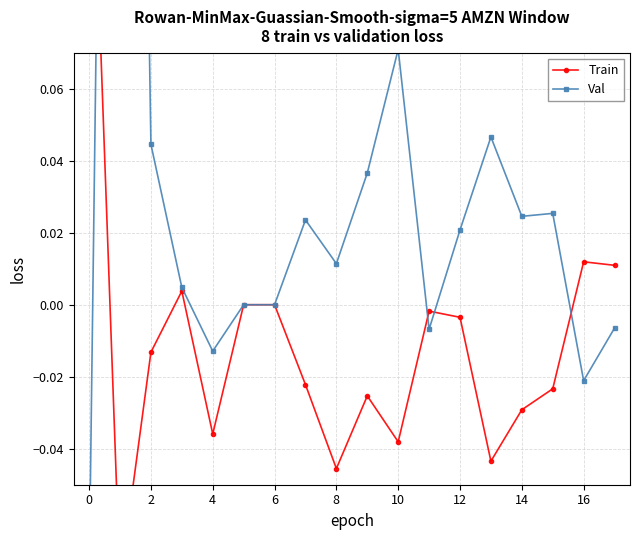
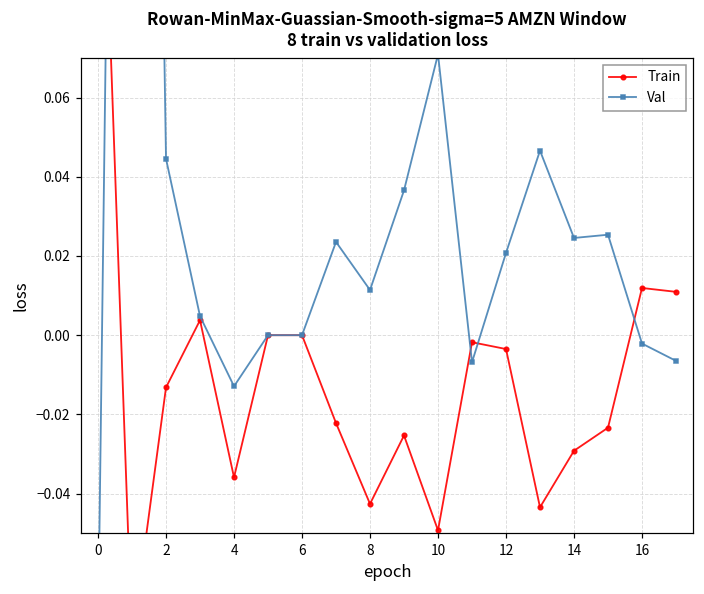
  {
    "Train": {
      "2": -0.013,
      "4": -0.036,
-     "8": -0.046,
-     "10": -0.038,
+     "8": -0.043,
+     "10": -0.049,
      "12": -0.003,
      "14": -0.029,
      "16": 0.012
    },
    "Val": {
      "2": 0.045,
      "4": -0.013,
      "8": 0.011,
      "12": 0.021,
      "14": 0.025,
-     "16": -0.021
+     "16": -0.002
    }
  }
